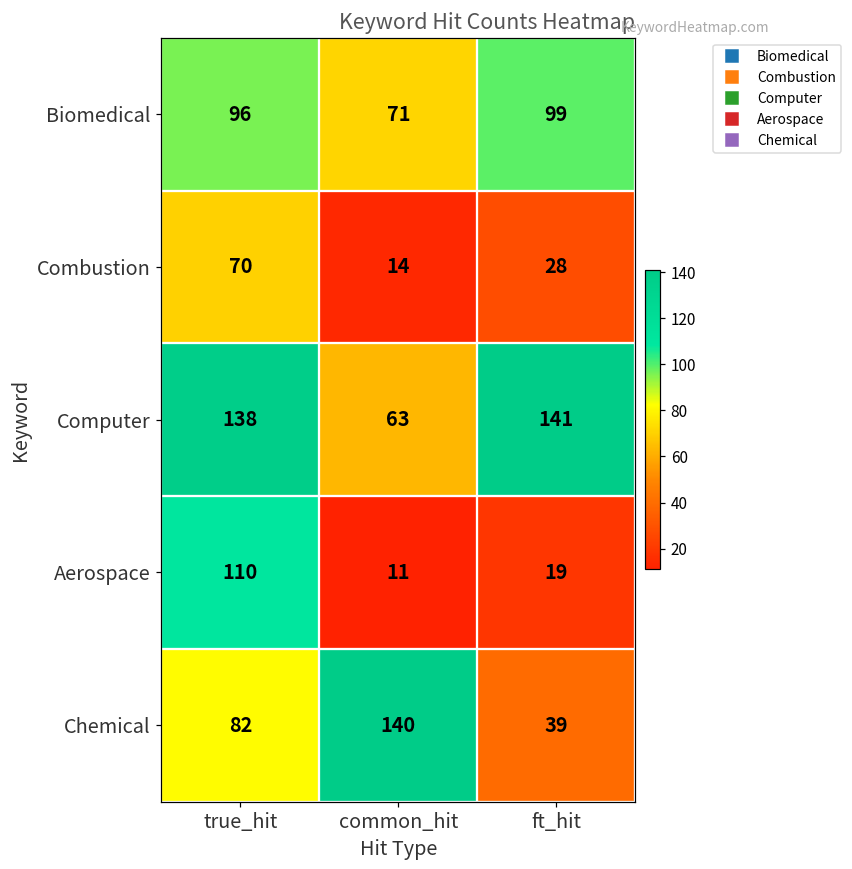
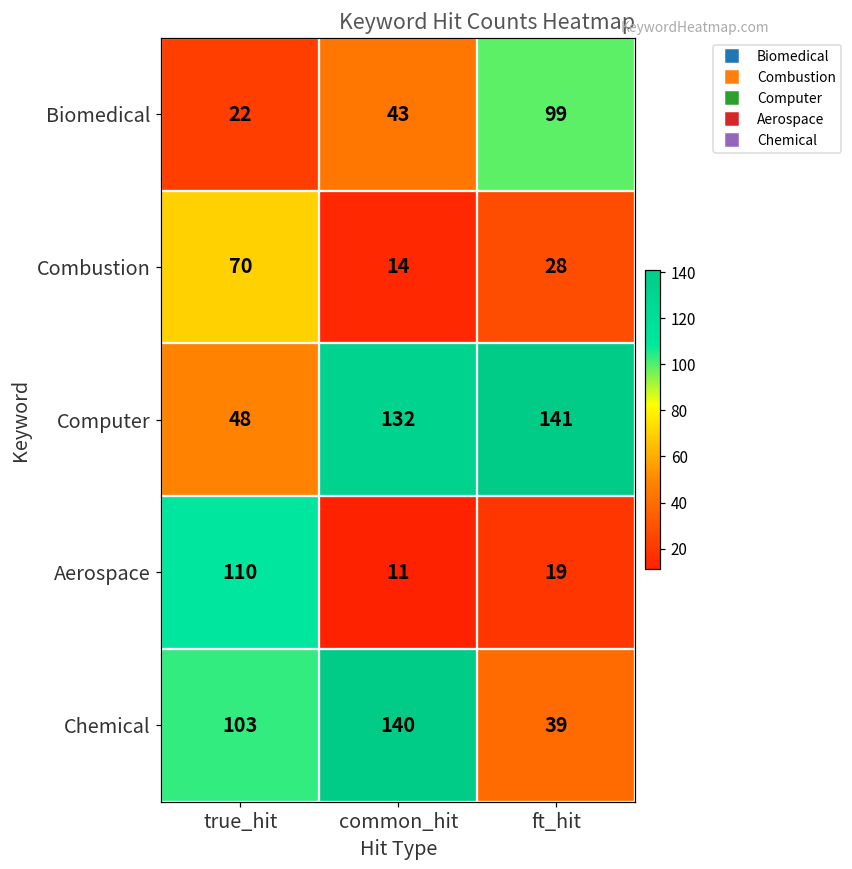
  {
    "Biomedical": {
-     "true_hit": 96,
-     "common_hit": 71,
+     "true_hit": 22,
+     "common_hit": 43,
      "ft_hit": 99
    },
    "Combustion": {
      "true_hit": 70,
      "common_hit": 14,
      "ft_hit": 28
    },
    "Computer": {
-     "true_hit": 138,
-     "common_hit": 63,
+     "true_hit": 48,
+     "common_hit": 132,
      "ft_hit": 141
    },
    "Aerospace": {
      "true_hit": 110,
      "common_hit": 11,
      "ft_hit": 19
    },
    "Chemical": {
-     "true_hit": 82,
+     "true_hit": 103,
      "common_hit": 140,
      "ft_hit": 39
    }
  }
